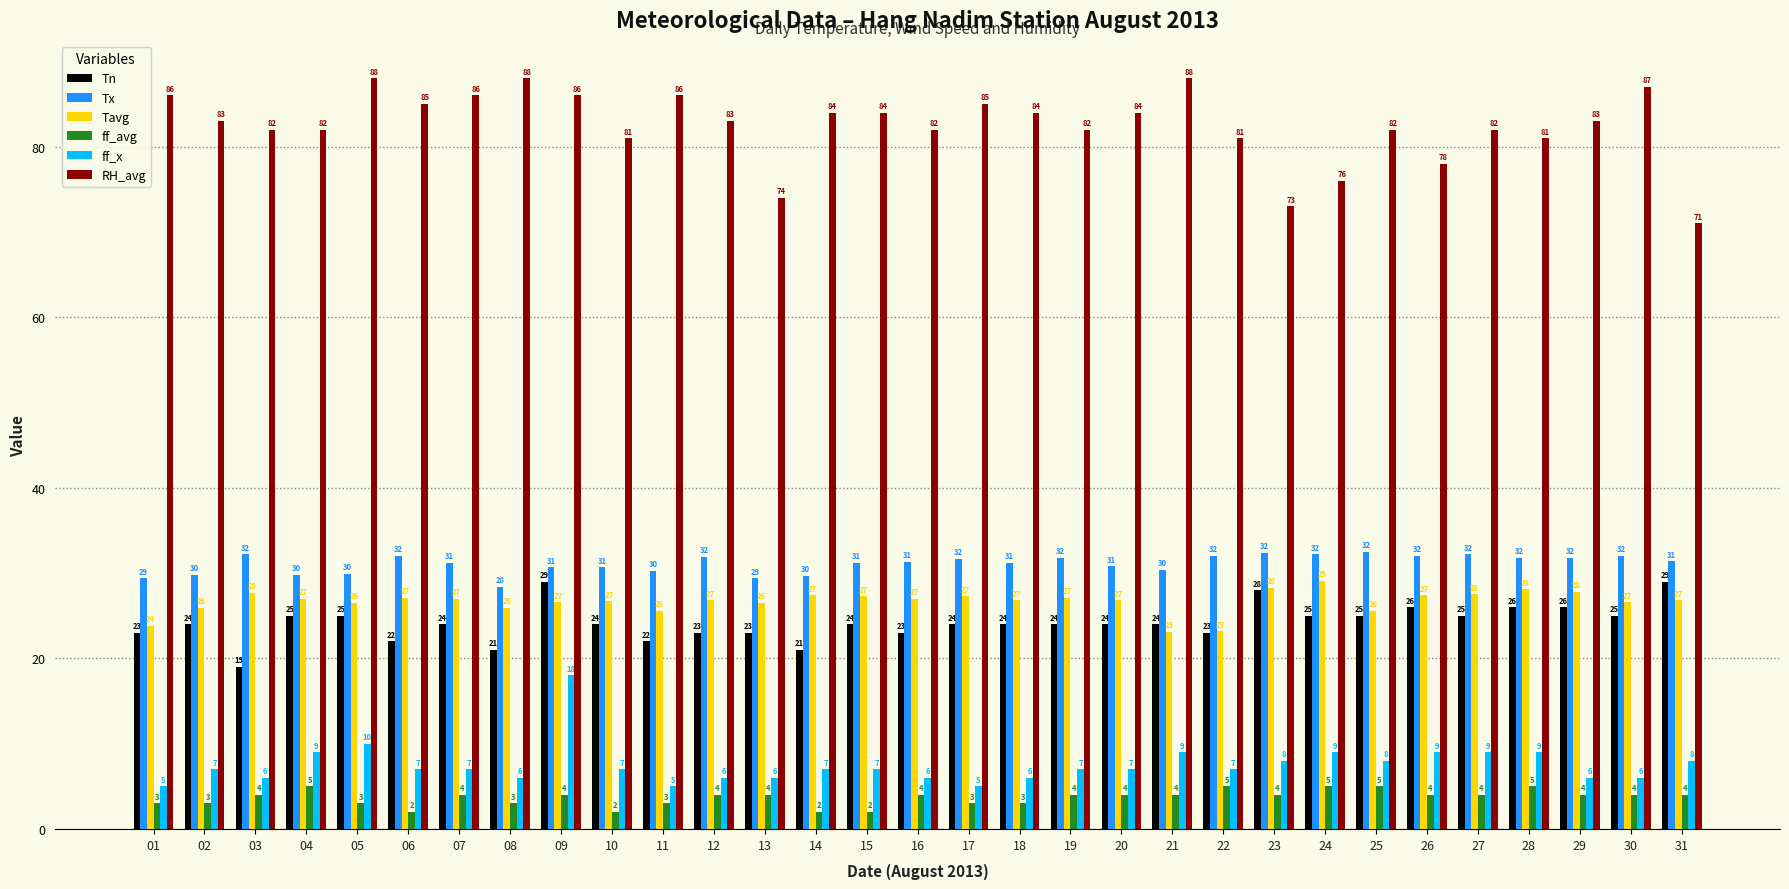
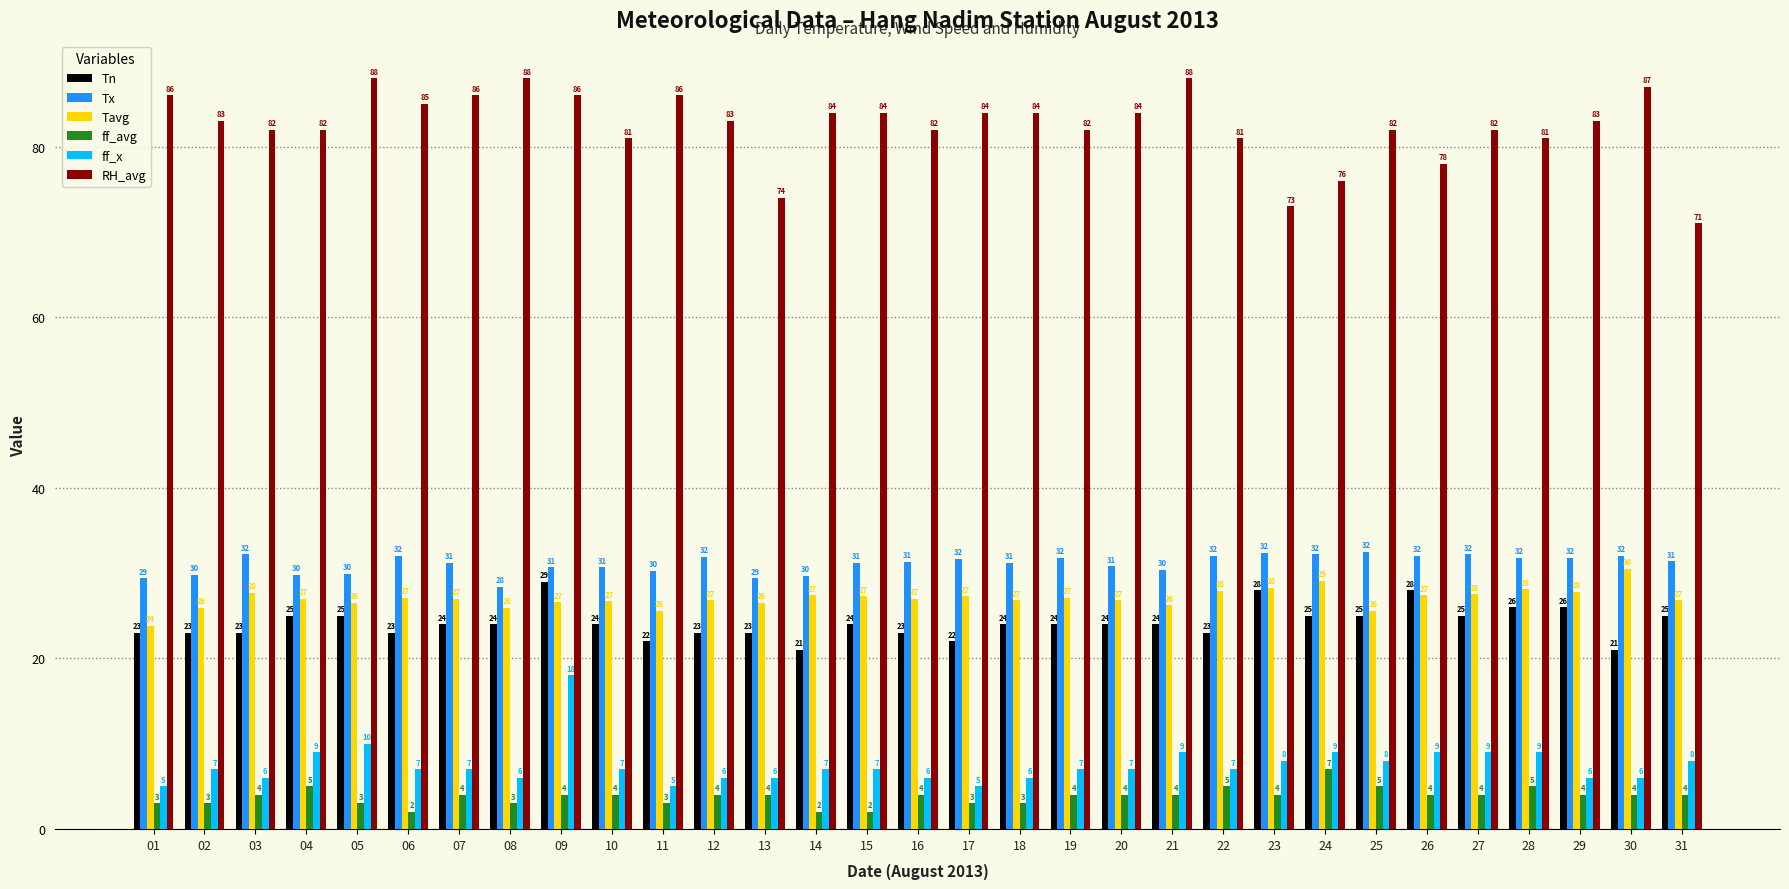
  {
    "Tn": {
      "01": 23,
-     "02": 24,
-     "03": 19,
+     "02": 23,
+     "03": 23,
      "04": 25,
      "05": 25,
-     "06": 22,
+     "06": 23,
      "07": 24,
-     "08": 21,
+     "08": 24,
      "09": 29,
      "10": 24,
      "11": 22,
      "12": 23,
      "13": 23,
      "14": 21,
      "15": 24,
      "16": 23,
-     "17": 24,
+     "17": 22,
      "18": 24,
      "19": 24,
      "20": 24,
      "21": 24,
      "22": 23,
      "23": 28,
      "24": 25,
      "25": 25,
-     "26": 26,
+     "26": 28,
      "27": 25,
      "28": 26,
      "29": 26,
-     "30": 25,
-     "31": 29
+     "30": 21,
+     "31": 25
    },
    "Tavg": {
      "01": 24,
      "02": 26,
      "03": 28,
      "04": 27,
      "05": 26,
      "06": 27,
      "07": 27,
      "08": 26,
      "09": 27,
      "10": 27,
      "11": 26,
      "12": 27,
      "13": 26,
      "14": 27,
      "15": 27,
      "16": 27,
      "17": 27,
      "18": 27,
      "19": 27,
      "20": 27,
-     "21": 23,
-     "22": 23,
+     "21": 26,
+     "22": 28,
      "23": 28,
      "24": 29,
      "25": 26,
      "26": 27,
      "27": 28,
      "28": 28,
      "29": 28,
-     "30": 27,
+     "30": 30,
      "31": 27
    },
    "ff_avg": {
      "01": 3,
      "02": 3,
      "03": 4,
      "04": 5,
      "05": 3,
      "06": 2,
      "07": 4,
      "08": 3,
      "09": 4,
-     "10": 2,
+     "10": 4,
      "11": 3,
      "12": 4,
      "13": 4,
      "14": 2,
      "15": 2,
      "16": 4,
      "17": 3,
      "18": 3,
      "19": 4,
      "20": 4,
      "21": 4,
      "22": 5,
      "23": 4,
-     "24": 5,
+     "24": 7,
      "25": 5,
      "26": 4,
      "27": 4,
      "28": 5,
      "29": 4,
      "30": 4,
      "31": 4
    },
    "RH_avg": {
      "01": 86,
      "02": 83,
      "03": 82,
      "04": 82,
      "05": 88,
      "06": 85,
      "07": 86,
      "08": 88,
      "09": 86,
      "10": 81,
      "11": 86,
      "12": 83,
      "13": 74,
      "14": 84,
      "15": 84,
      "16": 82,
-     "17": 85,
+     "17": 84,
      "18": 84,
      "19": 82,
      "20": 84,
      "21": 88,
      "22": 81,
      "23": 73,
      "24": 76,
      "25": 82,
      "26": 78,
      "27": 82,
      "28": 81,
      "29": 83,
      "30": 87,
      "31": 71
    }
  }
